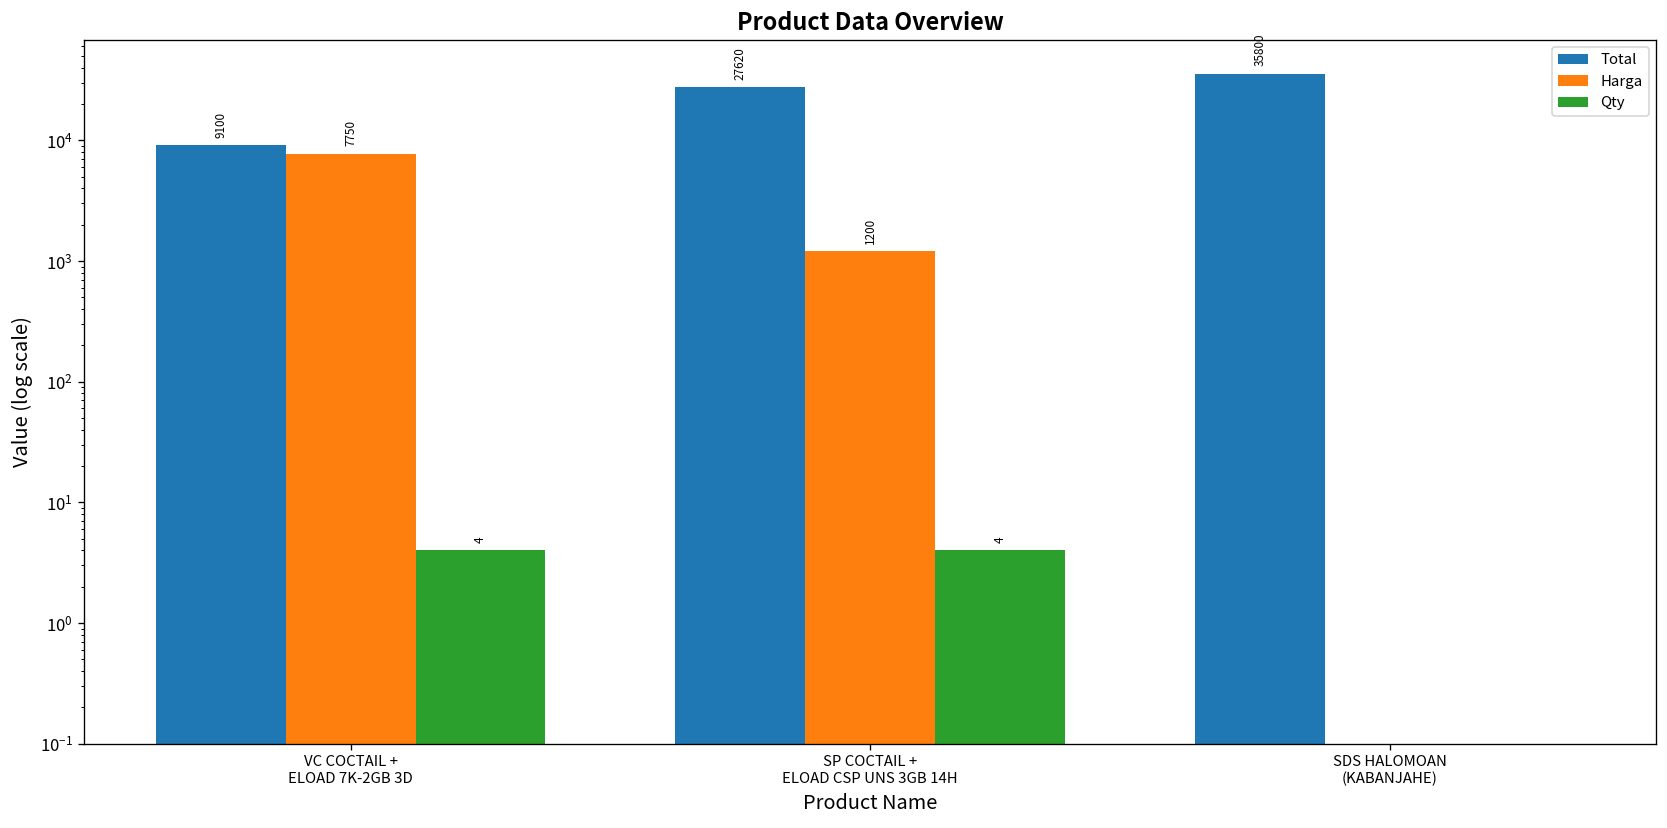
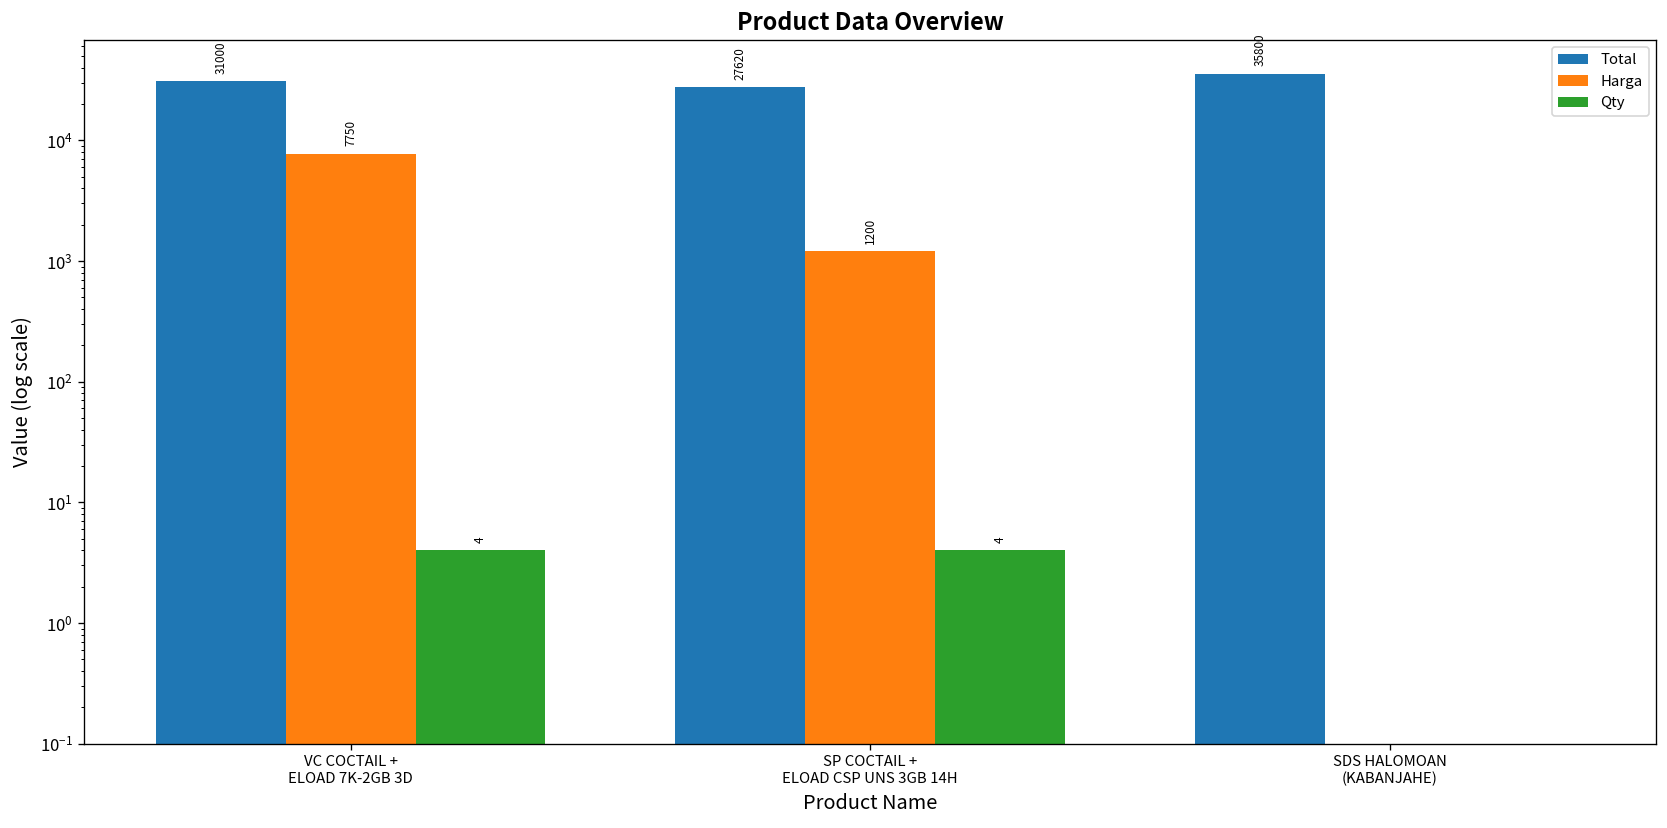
  {
    "Total": {
-     "VC COCTAIL + ELOAD 7K-2GB 3D": 9100,
+     "VC COCTAIL + ELOAD 7K-2GB 3D": 31000,
      "SP COCTAIL + ELOAD CSP UNS 3GB 14H": 27620,
      "SDS HALOMOAN (KABANJAHE)": 35800
    },
    "Harga": {
      "VC COCTAIL + ELOAD 7K-2GB 3D": 7750,
      "SP COCTAIL + ELOAD CSP UNS 3GB 14H": 1200
    },
    "Qty": {
      "VC COCTAIL + ELOAD 7K-2GB 3D": 4,
      "SP COCTAIL + ELOAD CSP UNS 3GB 14H": 4
    }
  }
